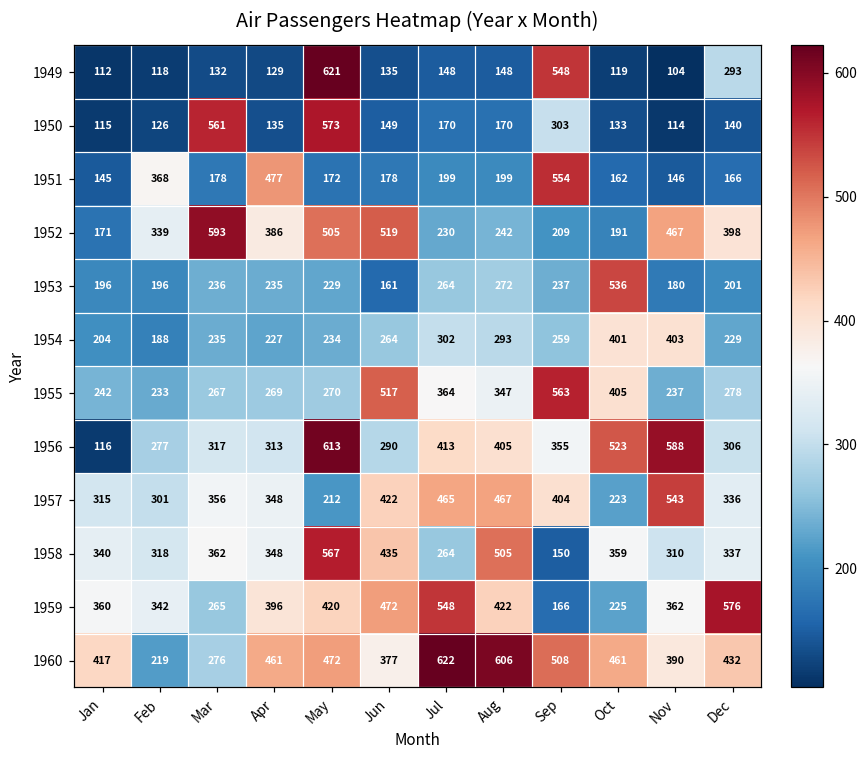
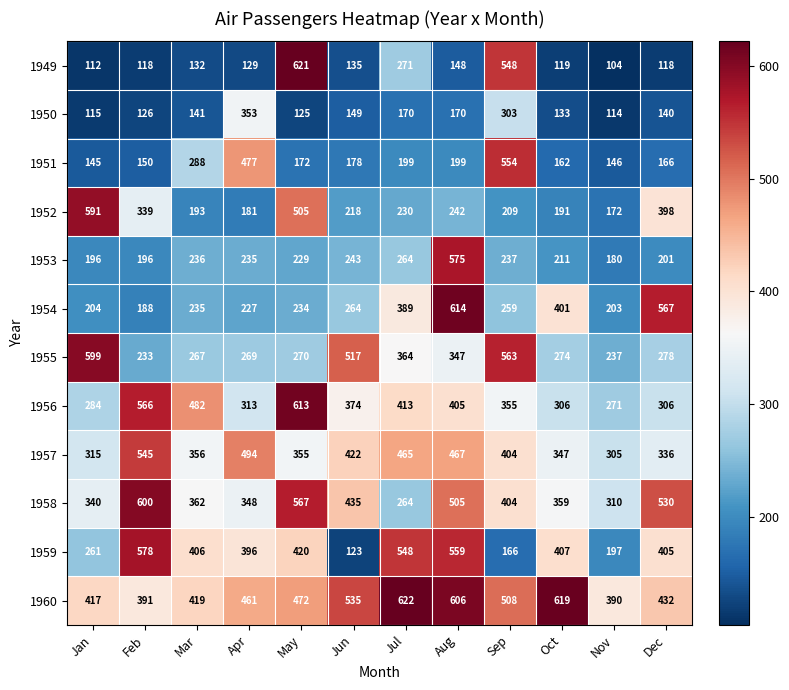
  {
    "1949": {
      "Jan": 112,
      "Feb": 118,
      "Mar": 132,
      "Apr": 129,
      "May": 621,
      "Jun": 135,
-     "Jul": 148,
+     "Jul": 271,
      "Aug": 148,
      "Sep": 548,
      "Oct": 119,
      "Nov": 104,
-     "Dec": 293
+     "Dec": 118
    },
    "1950": {
      "Jan": 115,
      "Feb": 126,
-     "Mar": 561,
-     "Apr": 135,
-     "May": 573,
+     "Mar": 141,
+     "Apr": 353,
+     "May": 125,
      "Jun": 149,
      "Jul": 170,
      "Aug": 170,
      "Sep": 303,
      "Oct": 133,
      "Nov": 114,
      "Dec": 140
    },
    "1951": {
      "Jan": 145,
-     "Feb": 368,
-     "Mar": 178,
+     "Feb": 150,
+     "Mar": 288,
      "Apr": 477,
      "May": 172,
      "Jun": 178,
      "Jul": 199,
      "Aug": 199,
      "Sep": 554,
      "Oct": 162,
      "Nov": 146,
      "Dec": 166
    },
    "1952": {
-     "Jan": 171,
+     "Jan": 591,
      "Feb": 339,
-     "Mar": 593,
-     "Apr": 386,
+     "Mar": 193,
+     "Apr": 181,
      "May": 505,
-     "Jun": 519,
+     "Jun": 218,
      "Jul": 230,
      "Aug": 242,
      "Sep": 209,
      "Oct": 191,
-     "Nov": 467,
+     "Nov": 172,
      "Dec": 398
    },
    "1953": {
      "Jan": 196,
      "Feb": 196,
      "Mar": 236,
      "Apr": 235,
      "May": 229,
-     "Jun": 161,
+     "Jun": 243,
      "Jul": 264,
-     "Aug": 272,
+     "Aug": 575,
      "Sep": 237,
-     "Oct": 536,
+     "Oct": 211,
      "Nov": 180,
      "Dec": 201
    },
    "1954": {
      "Jan": 204,
      "Feb": 188,
      "Mar": 235,
      "Apr": 227,
      "May": 234,
      "Jun": 264,
-     "Jul": 302,
-     "Aug": 293,
+     "Jul": 389,
+     "Aug": 614,
      "Sep": 259,
      "Oct": 401,
-     "Nov": 403,
-     "Dec": 229
+     "Nov": 203,
+     "Dec": 567
    },
    "1955": {
-     "Jan": 242,
+     "Jan": 599,
      "Feb": 233,
      "Mar": 267,
      "Apr": 269,
      "May": 270,
      "Jun": 517,
      "Jul": 364,
      "Aug": 347,
      "Sep": 563,
-     "Oct": 405,
+     "Oct": 274,
      "Nov": 237,
      "Dec": 278
    },
    "1956": {
-     "Jan": 116,
-     "Feb": 277,
-     "Mar": 317,
+     "Jan": 284,
+     "Feb": 566,
+     "Mar": 482,
      "Apr": 313,
      "May": 613,
-     "Jun": 290,
+     "Jun": 374,
      "Jul": 413,
      "Aug": 405,
      "Sep": 355,
-     "Oct": 523,
-     "Nov": 588,
+     "Oct": 306,
+     "Nov": 271,
      "Dec": 306
    },
    "1957": {
      "Jan": 315,
-     "Feb": 301,
+     "Feb": 545,
      "Mar": 356,
-     "Apr": 348,
-     "May": 212,
+     "Apr": 494,
+     "May": 355,
      "Jun": 422,
      "Jul": 465,
      "Aug": 467,
      "Sep": 404,
-     "Oct": 223,
-     "Nov": 543,
+     "Oct": 347,
+     "Nov": 305,
      "Dec": 336
    },
    "1958": {
      "Jan": 340,
-     "Feb": 318,
+     "Feb": 600,
      "Mar": 362,
      "Apr": 348,
      "May": 567,
      "Jun": 435,
      "Jul": 264,
      "Aug": 505,
-     "Sep": 150,
+     "Sep": 404,
      "Oct": 359,
      "Nov": 310,
-     "Dec": 337
+     "Dec": 530
    },
    "1959": {
-     "Jan": 360,
-     "Feb": 342,
-     "Mar": 265,
+     "Jan": 261,
+     "Feb": 578,
+     "Mar": 406,
      "Apr": 396,
      "May": 420,
-     "Jun": 472,
+     "Jun": 123,
      "Jul": 548,
-     "Aug": 422,
+     "Aug": 559,
      "Sep": 166,
-     "Oct": 225,
-     "Nov": 362,
-     "Dec": 576
+     "Oct": 407,
+     "Nov": 197,
+     "Dec": 405
    },
    "1960": {
      "Jan": 417,
-     "Feb": 219,
-     "Mar": 276,
+     "Feb": 391,
+     "Mar": 419,
      "Apr": 461,
      "May": 472,
-     "Jun": 377,
+     "Jun": 535,
      "Jul": 622,
      "Aug": 606,
      "Sep": 508,
-     "Oct": 461,
+     "Oct": 619,
      "Nov": 390,
      "Dec": 432
    }
  }
